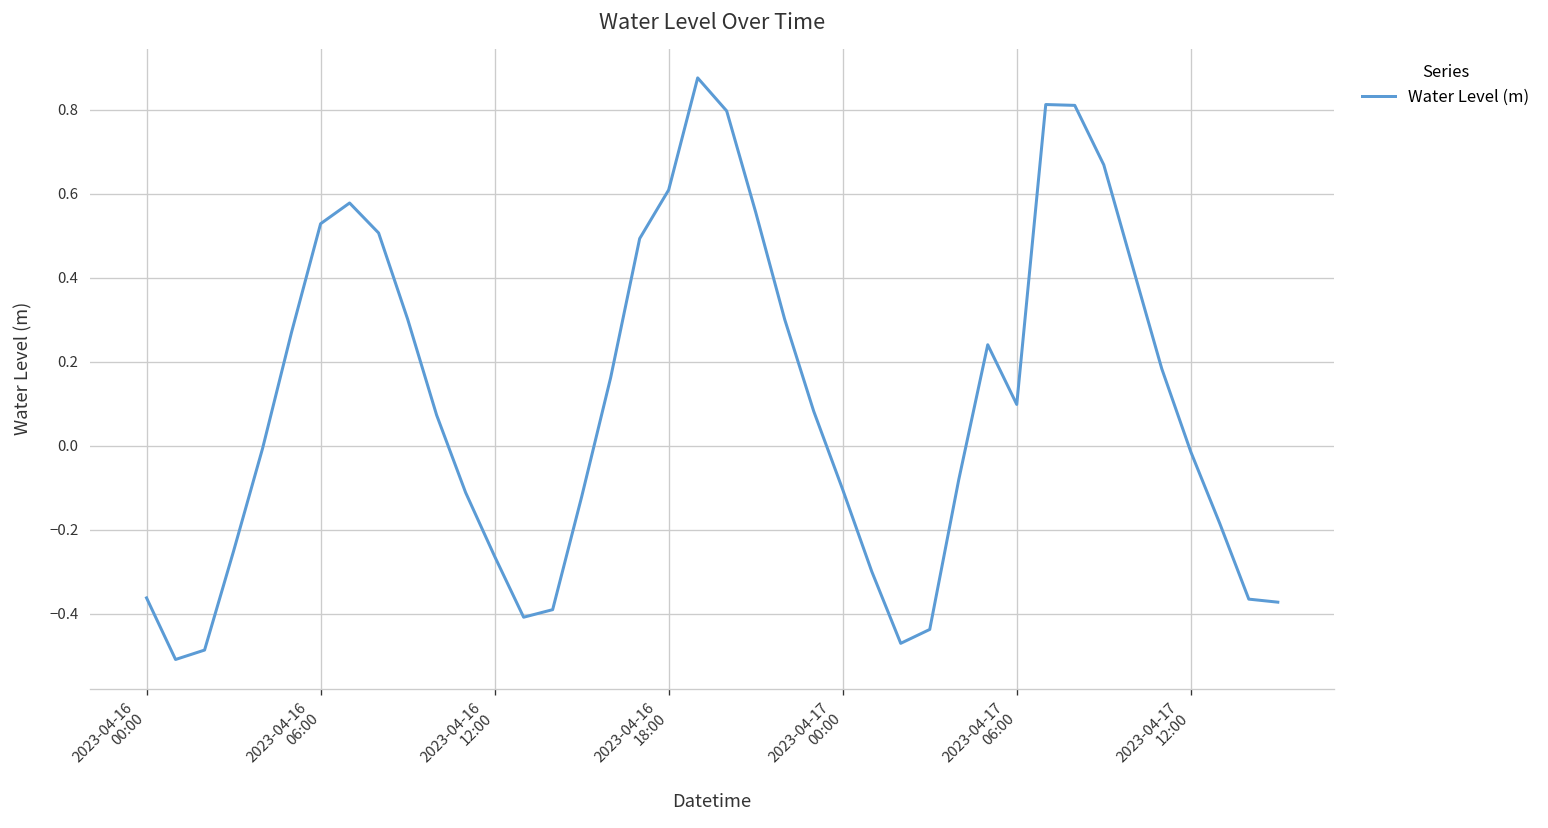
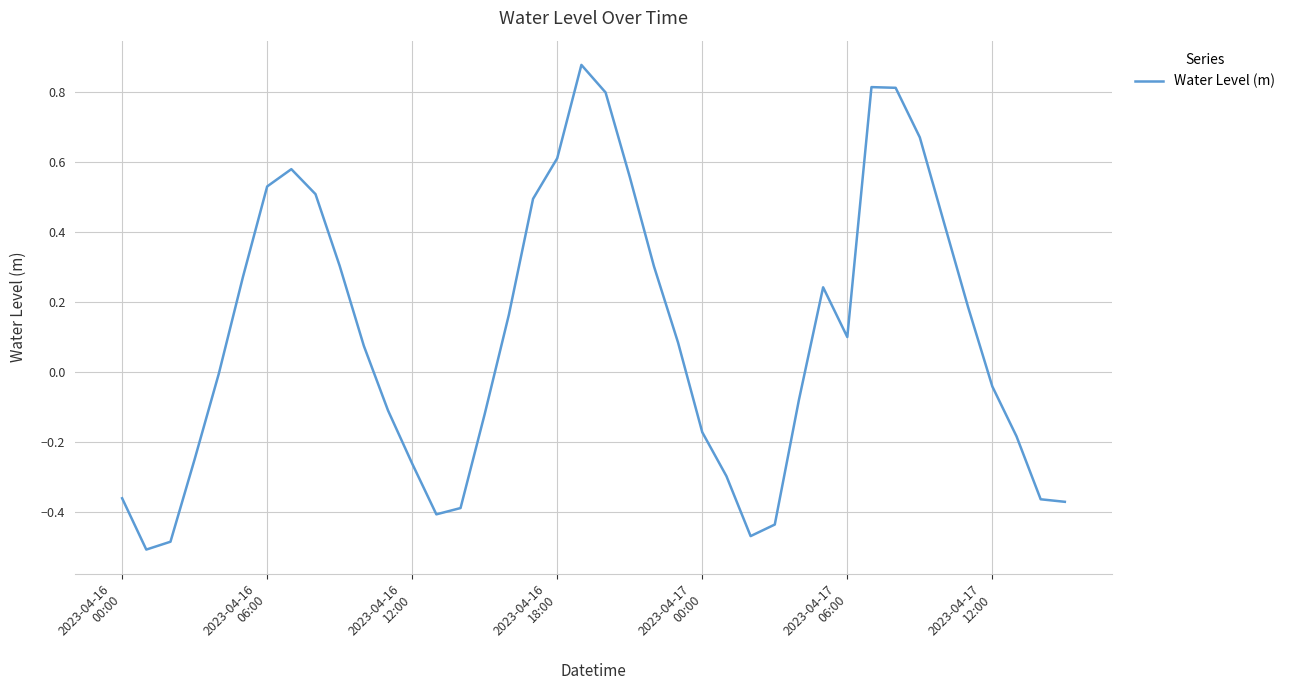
  {
    "2023-04-16 00:00": -0.36,
    "2023-04-16 06:00": 0.53,
    "2023-04-16 12:00": -0.26,
    "2023-04-16 18:00": 0.61,
-   "2023-04-17 00:00": -0.10,
+   "2023-04-17 00:00": -0.17,
    "2023-04-17 06:00": 0.10,
-   "2023-04-17 12:00": -0.01
+   "2023-04-17 12:00": -0.04
  }
